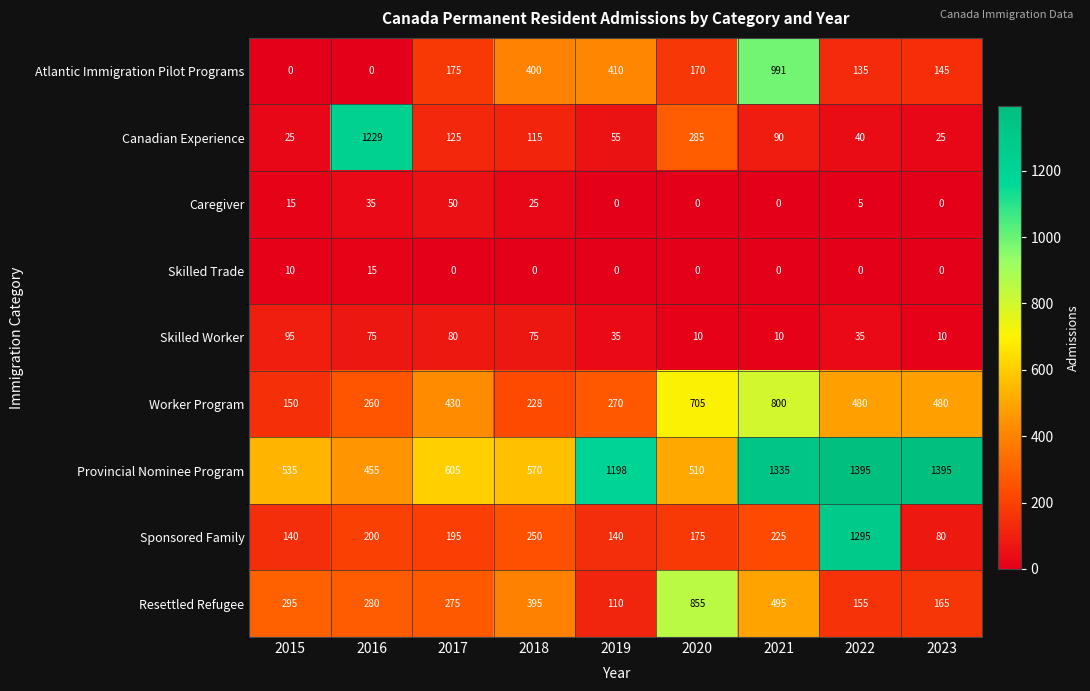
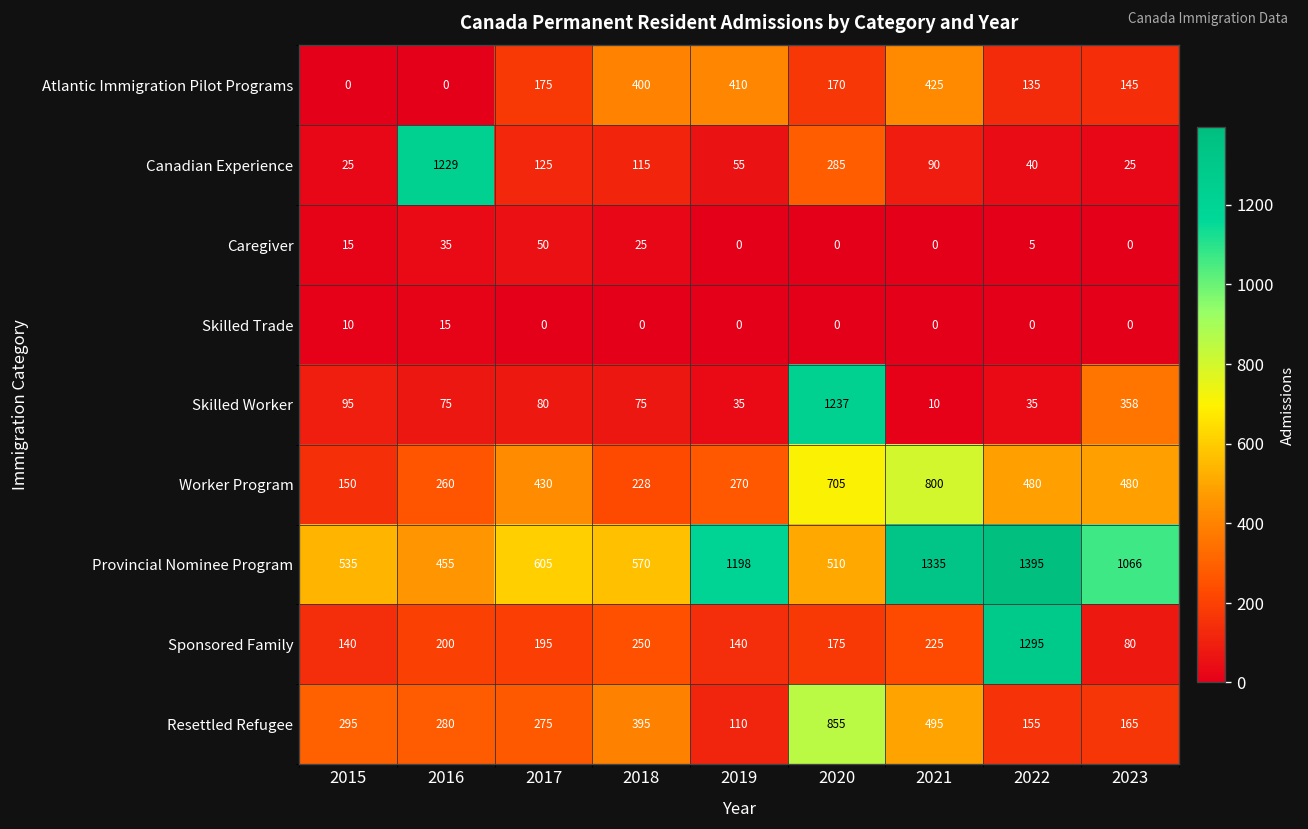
  {
    "Atlantic Immigration Pilot Programs": {
      "2015": 0,
      "2016": 0,
      "2017": 175,
      "2018": 400,
      "2019": 410,
      "2020": 170,
-     "2021": 991,
+     "2021": 425,
      "2022": 135,
      "2023": 145
    },
    "Canadian Experience": {
      "2015": 25,
      "2016": 1229,
      "2017": 125,
      "2018": 115,
      "2019": 55,
      "2020": 285,
      "2021": 90,
      "2022": 40,
      "2023": 25
    },
    "Caregiver": {
      "2015": 15,
      "2016": 35,
      "2017": 50,
      "2018": 25,
      "2019": 0,
      "2020": 0,
      "2021": 0,
      "2022": 5,
      "2023": 0
    },
    "Skilled Trade": {
      "2015": 10,
      "2016": 15,
      "2017": 0,
      "2018": 0,
      "2019": 0,
      "2020": 0,
      "2021": 0,
      "2022": 0,
      "2023": 0
    },
    "Skilled Worker": {
      "2015": 95,
      "2016": 75,
      "2017": 80,
      "2018": 75,
      "2019": 35,
-     "2020": 10,
+     "2020": 1237,
      "2021": 10,
      "2022": 35,
-     "2023": 10
+     "2023": 358
    },
    "Worker Program": {
      "2015": 150,
      "2016": 260,
      "2017": 430,
      "2018": 228,
      "2019": 270,
      "2020": 705,
      "2021": 800,
      "2022": 480,
      "2023": 480
    },
    "Provincial Nominee Program": {
      "2015": 535,
      "2016": 455,
      "2017": 605,
      "2018": 570,
      "2019": 1198,
      "2020": 510,
      "2021": 1335,
      "2022": 1395,
-     "2023": 1395
+     "2023": 1066
    },
    "Sponsored Family": {
      "2015": 140,
      "2016": 200,
      "2017": 195,
      "2018": 250,
      "2019": 140,
      "2020": 175,
      "2021": 225,
      "2022": 1295,
      "2023": 80
    },
    "Resettled Refugee": {
      "2015": 295,
      "2016": 280,
      "2017": 275,
      "2018": 395,
      "2019": 110,
      "2020": 855,
      "2021": 495,
      "2022": 155,
      "2023": 165
    }
  }
